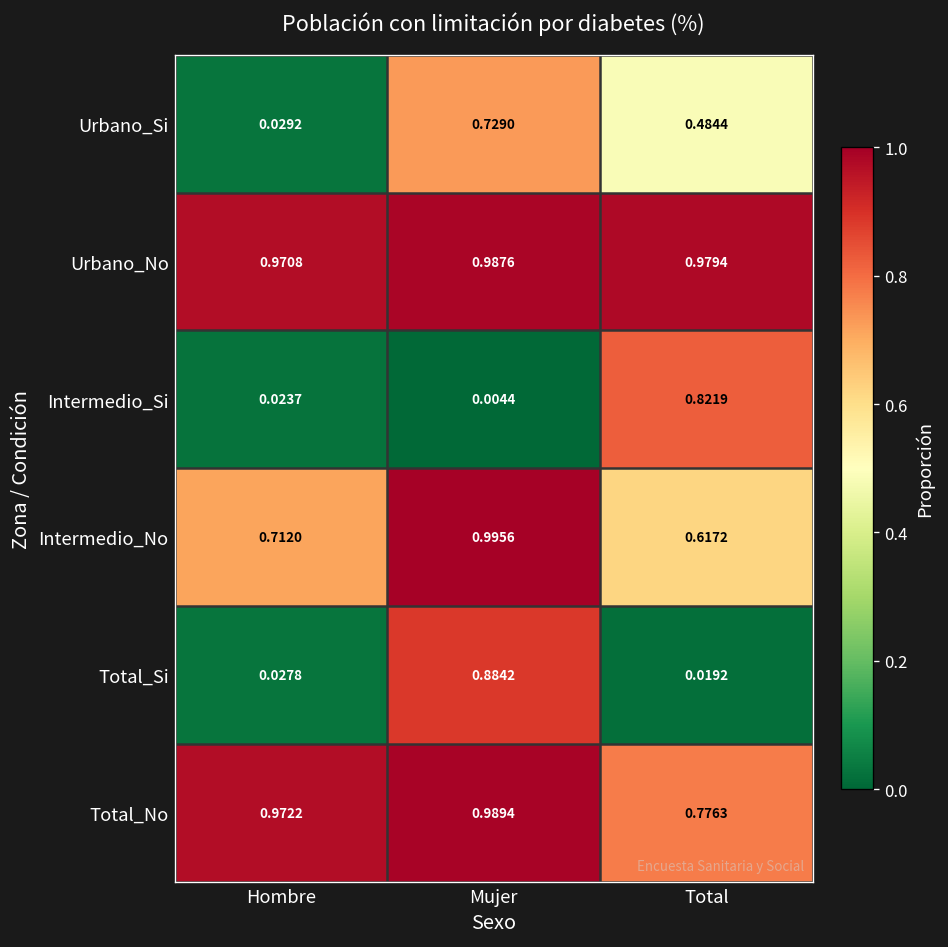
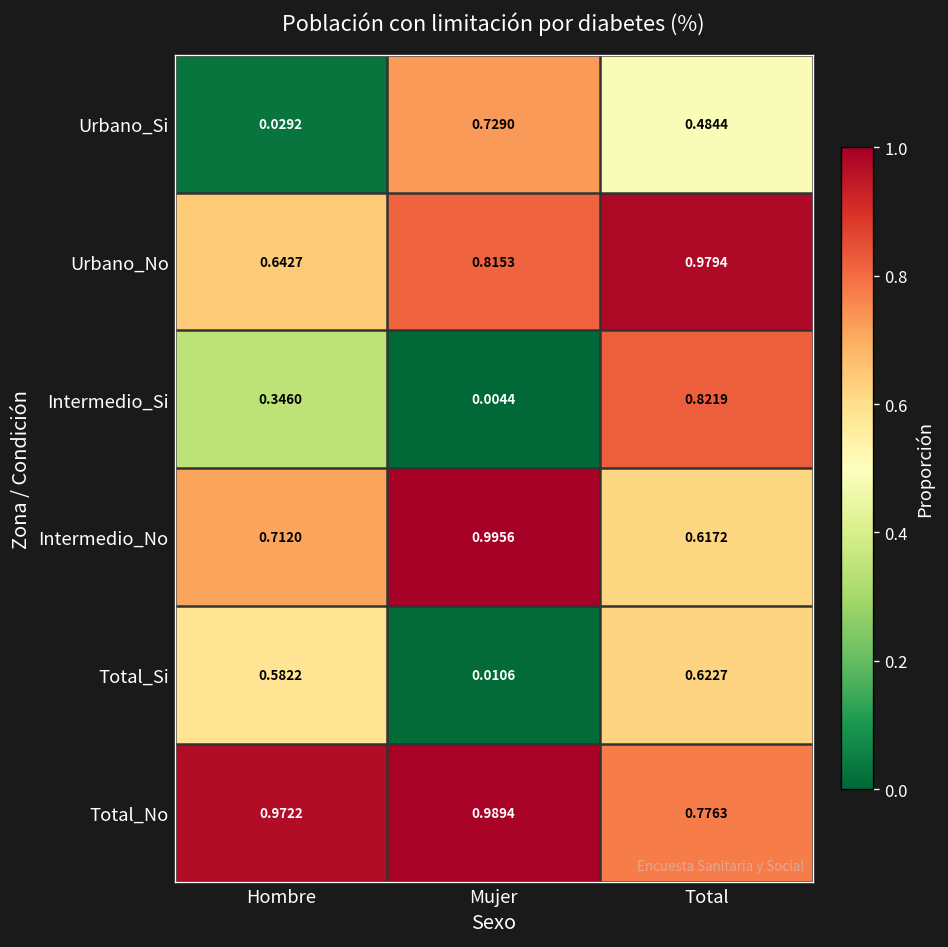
  {
    "Urbano_Si": {
      "Hombre": 0.0292,
      "Mujer": 0.7290,
      "Total": 0.4844
    },
    "Urbano_No": {
-     "Hombre": 0.9708,
-     "Mujer": 0.9876,
+     "Hombre": 0.6427,
+     "Mujer": 0.8153,
      "Total": 0.9794
    },
    "Intermedio_Si": {
-     "Hombre": 0.0237,
+     "Hombre": 0.3460,
      "Mujer": 0.0044,
      "Total": 0.8219
    },
    "Intermedio_No": {
      "Hombre": 0.7120,
      "Mujer": 0.9956,
      "Total": 0.6172
    },
    "Total_Si": {
-     "Hombre": 0.0278,
-     "Mujer": 0.8842,
-     "Total": 0.0192
+     "Hombre": 0.5822,
+     "Mujer": 0.0106,
+     "Total": 0.6227
    },
    "Total_No": {
      "Hombre": 0.9722,
      "Mujer": 0.9894
    }
  }
